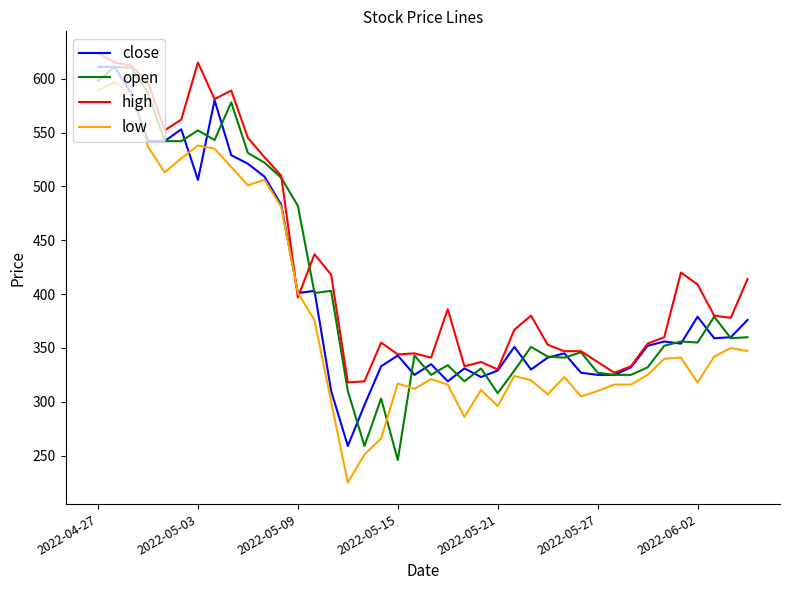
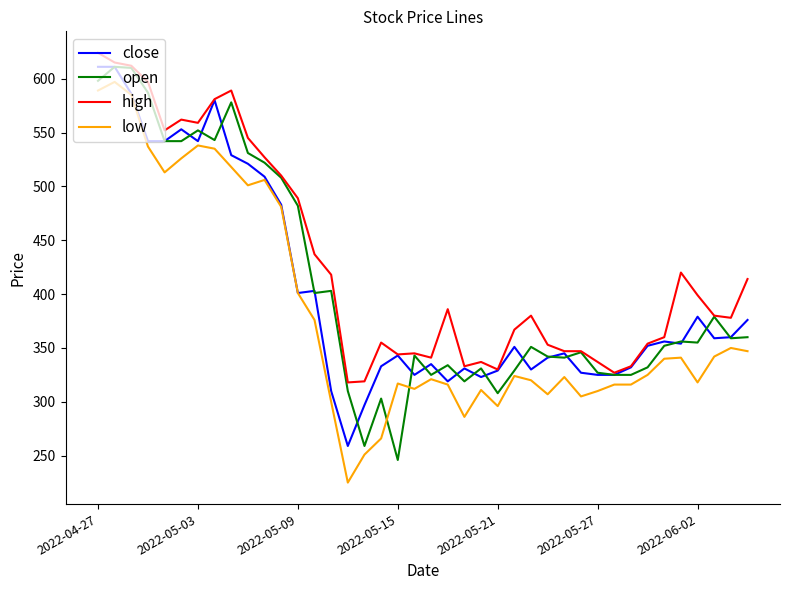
  {
    "close": {
-     "2022-05-03": 506,
+     "2022-05-03": 542,
      "2022-06-02": 379
    },
    "open": {
      "2022-05-03": 552,
      "2022-05-09": 482,
      "2022-05-15": 246,
      "2022-05-21": 308,
      "2022-06-02": 355
    },
    "high": {
-     "2022-05-03": 615,
-     "2022-05-09": 397,
+     "2022-05-03": 559,
+     "2022-05-09": 489,
      "2022-05-27": 337,
-     "2022-06-02": 409
+     "2022-06-02": 399
    },
    "low": {
      "2022-05-03": 538,
      "2022-05-15": 317,
      "2022-05-21": 296,
      "2022-05-27": 310,
      "2022-06-02": 318
    }
  }
